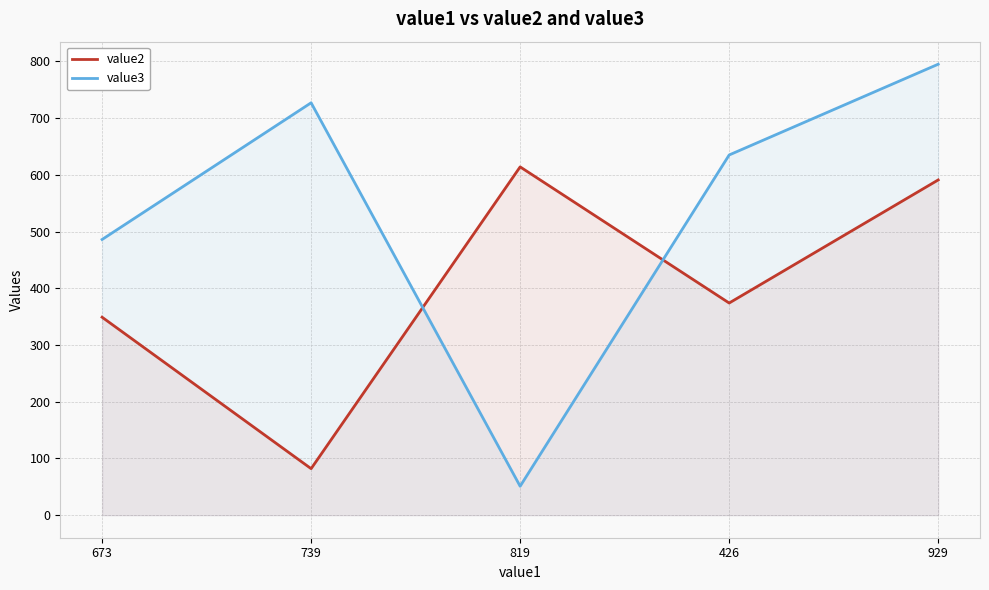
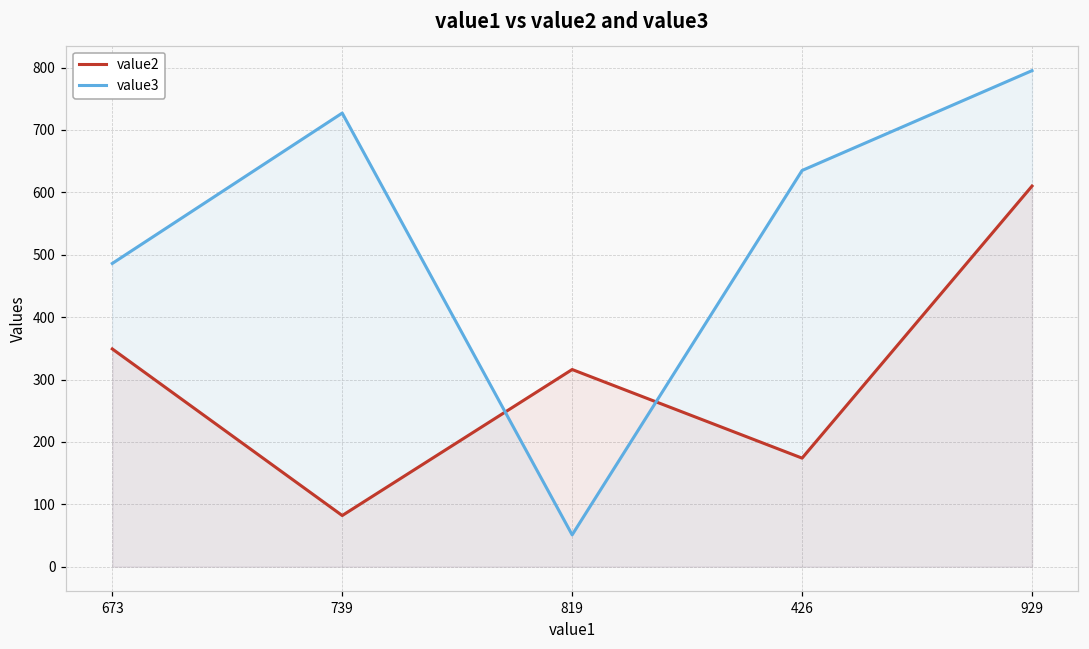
  {
    "value2": {
      "673": 350,
      "739": 80,
-     "819": 610,
-     "426": 370,
-     "929": 590
+     "819": 320,
+     "426": 170,
+     "929": 610
    },
    "value3": {
      "673": 490,
      "739": 730,
      "819": 50,
      "426": 640,
      "929": 800
    }
  }
